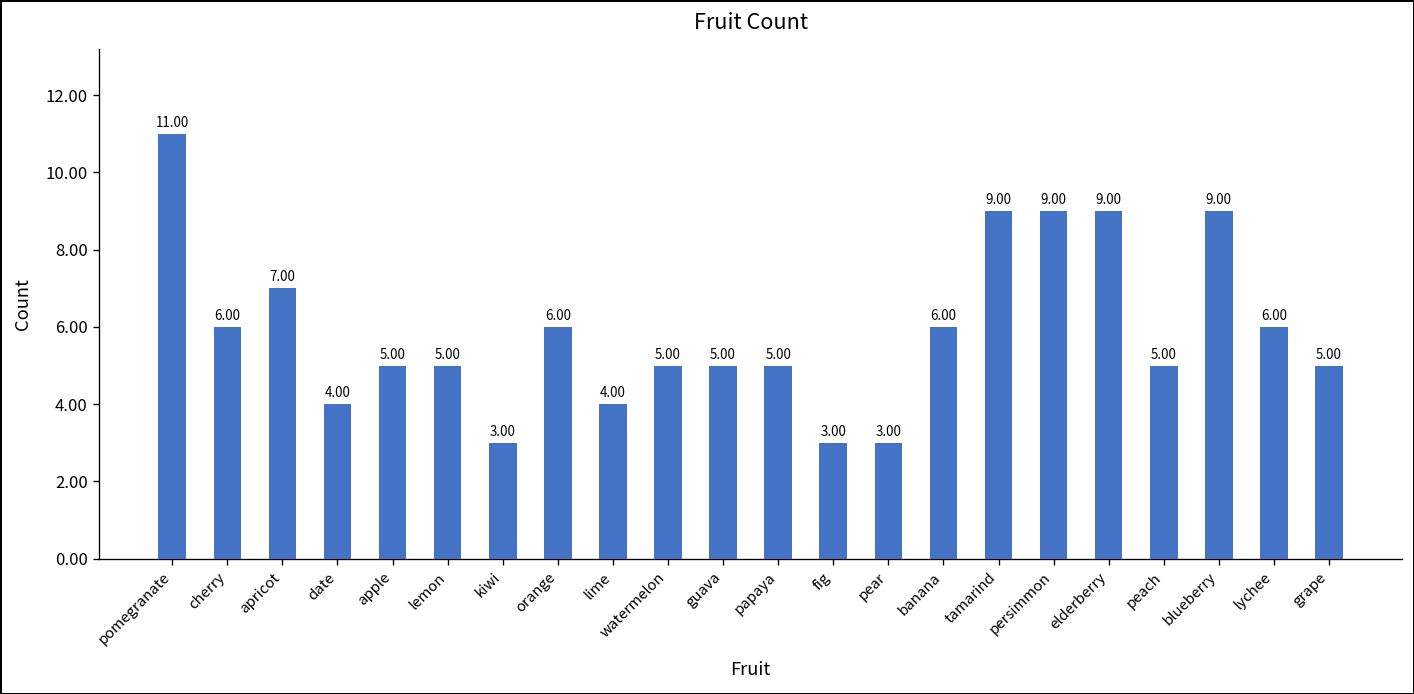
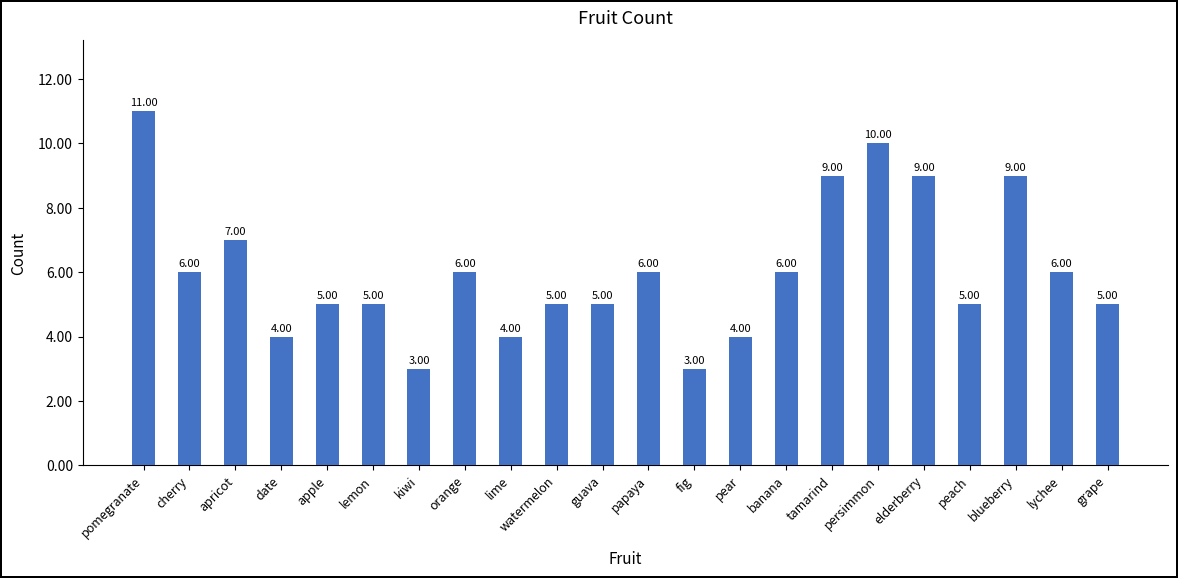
  {
    "pomegranate": 11.00,
    "cherry": 6.00,
    "apricot": 7.00,
    "date": 4.00,
    "apple": 5.00,
    "lemon": 5.00,
    "kiwi": 3.00,
    "orange": 6.00,
    "lime": 4.00,
    "watermelon": 5.00,
    "guava": 5.00,
-   "papaya": 5.00,
+   "papaya": 6.00,
    "fig": 3.00,
-   "pear": 3.00,
+   "pear": 4.00,
    "banana": 6.00,
    "tamarind": 9.00,
-   "persimmon": 9.00,
+   "persimmon": 10.00,
    "elderberry": 9.00,
    "peach": 5.00,
    "blueberry": 9.00,
    "lychee": 6.00,
    "grape": 5.00
  }
